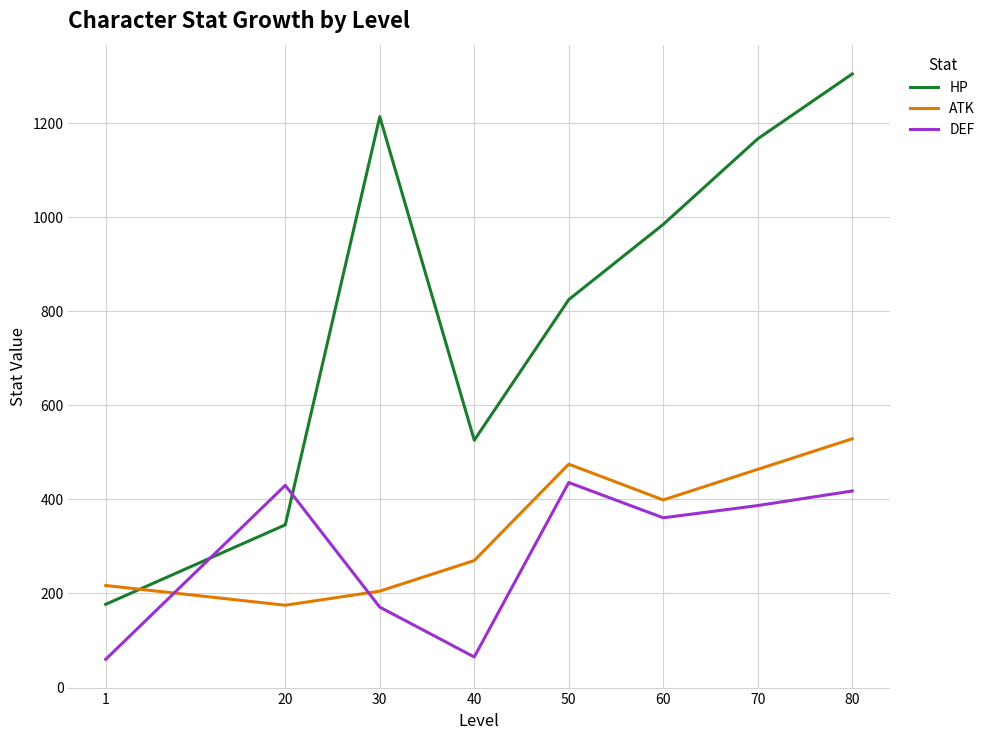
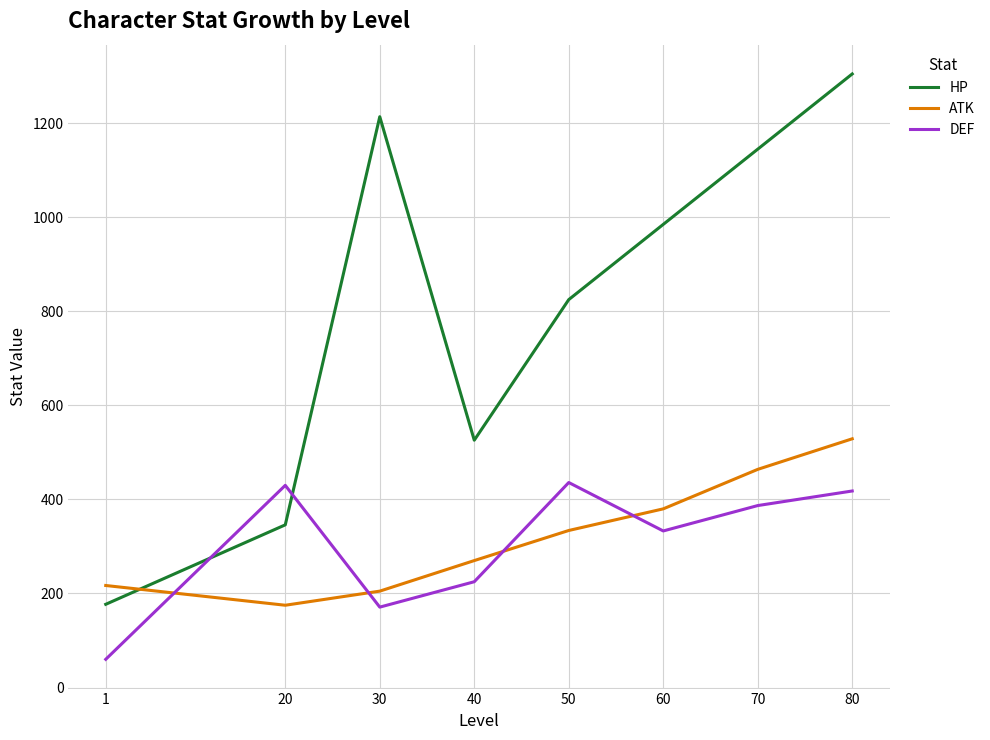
  {
    "HP": {
      "1": 180,
      "20": 350,
      "30": 1210,
      "40": 530,
      "50": 830,
      "60": 990,
-     "70": 1170,
+     "70": 1150,
      "80": 1310
    },
    "ATK": {
      "1": 220,
      "20": 180,
      "30": 210,
      "40": 270,
-     "50": 480,
-     "60": 400,
+     "50": 330,
+     "60": 380,
      "70": 460,
      "80": 530
    },
    "DEF": {
      "1": 60,
      "20": 430,
      "30": 170,
-     "40": 70,
+     "40": 230,
      "50": 440,
-     "60": 360,
+     "60": 330,
      "70": 390,
      "80": 420
    }
  }
